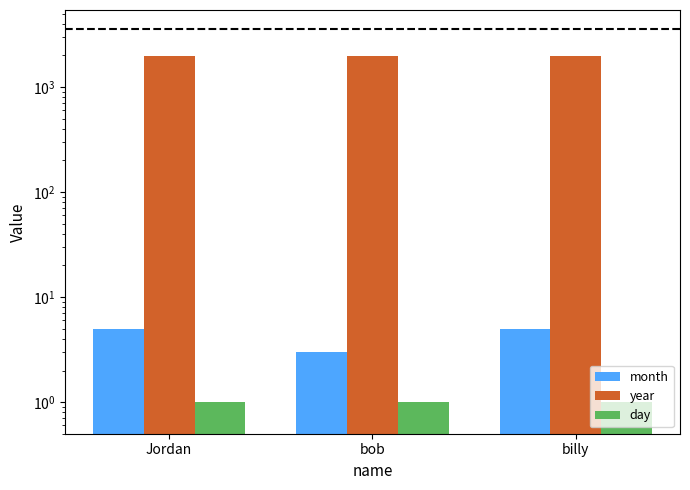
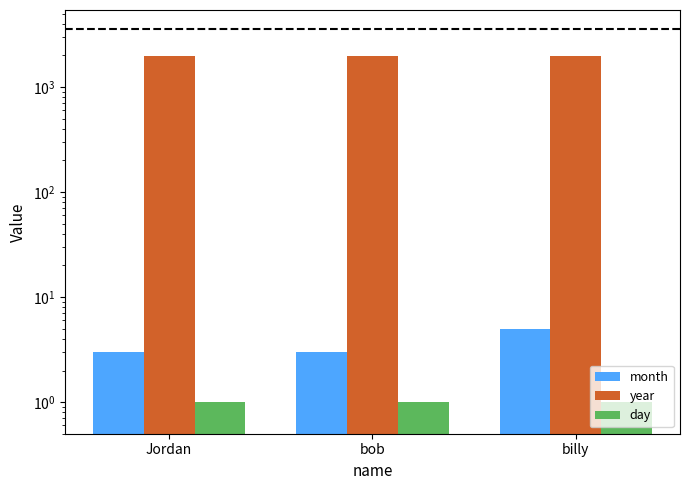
  {
    "month": {
-     "Jordan": 5,
+     "Jordan": 3,
      "bob": 3,
      "billy": 5
    },
    "year": {
      "Jordan": 2000,
      "bob": 2000,
      "billy": 2000
    },
    "day": {
      "Jordan": 1,
      "bob": 1
    }
  }
